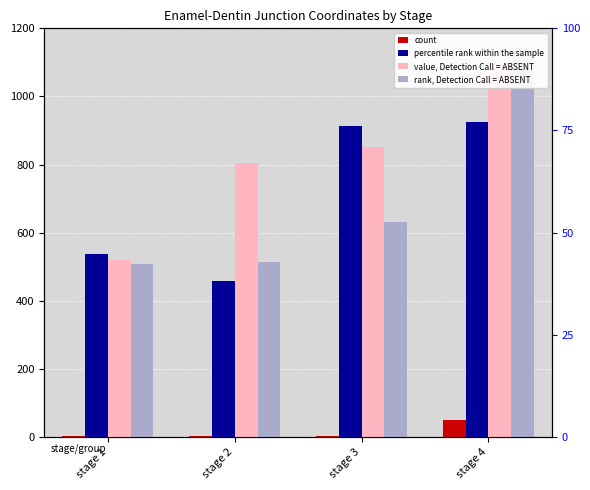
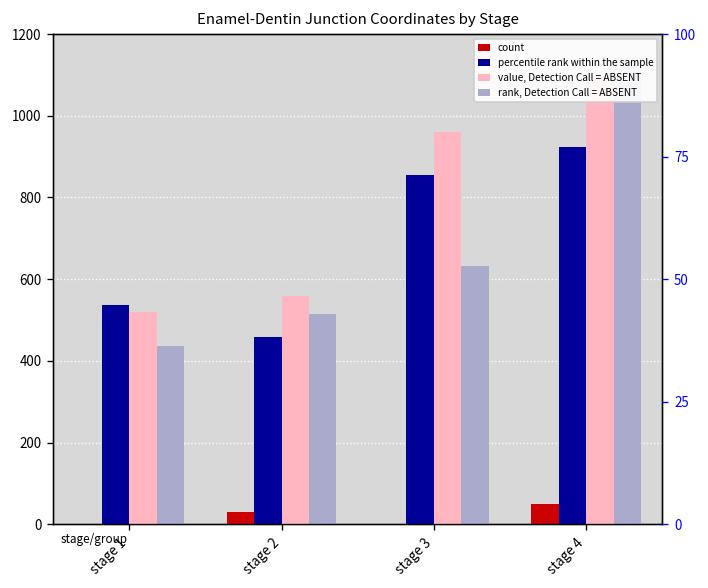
  {
    "count": {
-     "stage 2": 0,
+     "stage 2": 30,
      "stage 4": 50
    },
    "percentile rank within the sample": {
      "stage 1": 540,
      "stage 2": 460,
-     "stage 3": 910,
+     "stage 3": 850,
      "stage 4": 920
    },
    "value, Detection Call = ABSENT": {
      "stage 1": 520,
-     "stage 2": 800,
-     "stage 3": 850
+     "stage 2": 560,
+     "stage 3": 960
    },
    "rank, Detection Call = ABSENT": {
-     "stage 1": 510,
+     "stage 1": 440,
      "stage 2": 510,
      "stage 3": 630
    }
  }
